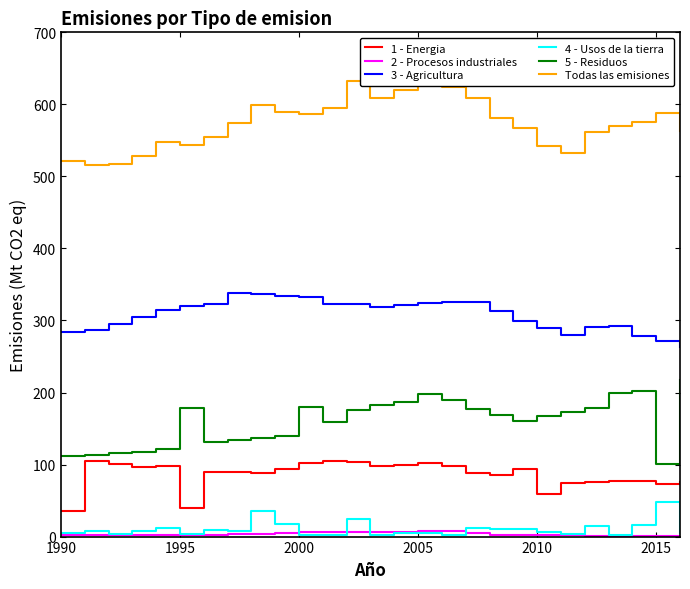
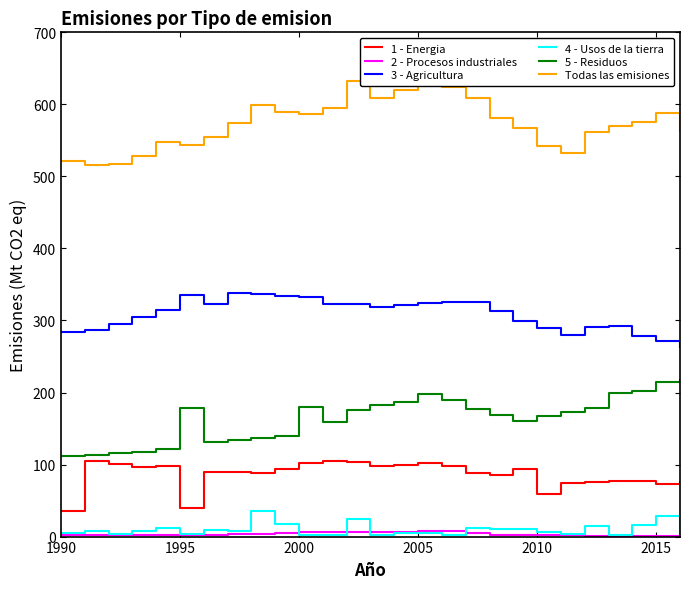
  {
    "1 - Energia": {
      "1990": 40,
      "1995": 40,
      "2000": 100,
      "2005": 100,
      "2010": 60,
      "2015": 70
    },
    "2 - Procesos industriales": {
      "2000": 10,
      "2010": 0,
      "2015": 0
    },
    "3 - Agricultura": {
      "1990": 280,
-     "1995": 320,
+     "1995": 340,
      "2000": 330,
      "2005": 320,
      "2010": 290,
      "2015": 270
    },
    "4 - Usos de la tierra": {
      "2000": 0,
      "2010": 10,
-     "2015": 50
+     "2015": 30
    },
    "5 - Residuos": {
      "1990": 110,
      "1995": 180,
      "2000": 180,
      "2005": 200,
      "2010": 170,
-     "2015": 100
+     "2015": 220
    },
    "Todas las emisiones": {
      "1990": 520,
      "1995": 540,
      "2000": 590,
      "2010": 540,
      "2015": 590
    }
  }
